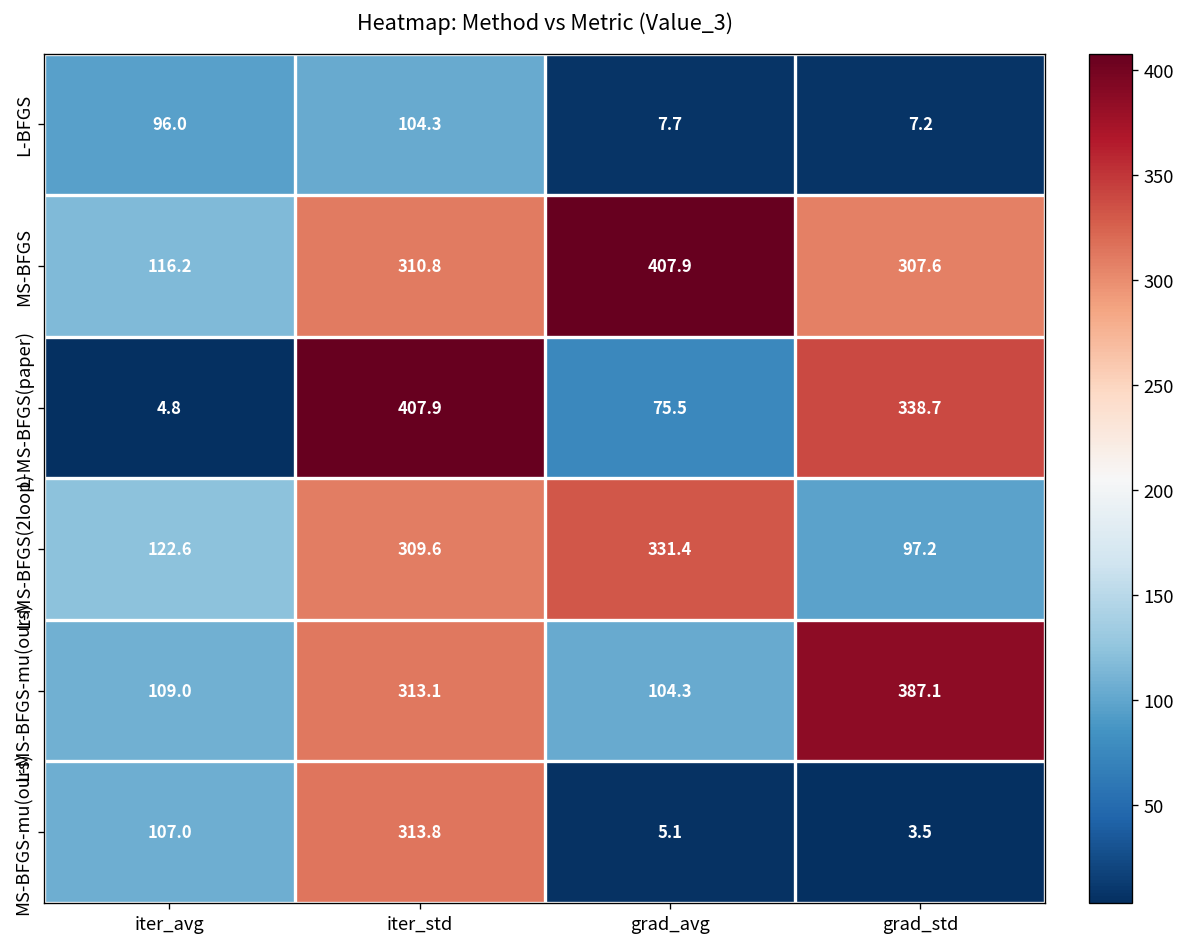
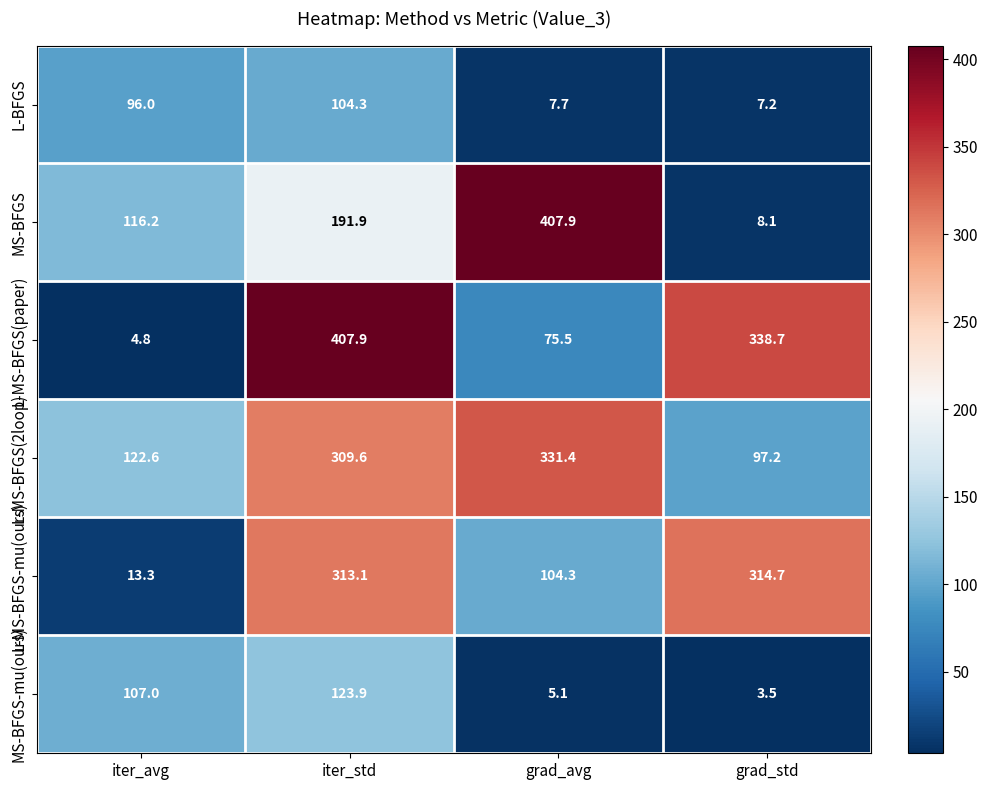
  {
    "L-BFGS": {
      "iter_avg": 96.0,
      "iter_std": 104.3,
      "grad_avg": 7.7,
      "grad_std": 7.2
    },
    "MS-BFGS": {
      "iter_avg": 116.2,
-     "iter_std": 310.8,
+     "iter_std": 191.9,
      "grad_avg": 407.9,
-     "grad_std": 307.6
+     "grad_std": 8.1
    },
    "L-MS-BFGS(paper)": {
      "iter_avg": 4.8,
      "iter_std": 407.9,
      "grad_avg": 75.5,
      "grad_std": 338.7
    },
    "L-MS-BFGS(2loop)": {
      "iter_avg": 122.6,
      "iter_std": 309.6,
      "grad_avg": 331.4,
      "grad_std": 97.2
    },
    "L-MS-BFGS-mu(ours)": {
-     "iter_avg": 109.0,
+     "iter_avg": 13.3,
      "iter_std": 313.1,
      "grad_avg": 104.3,
-     "grad_std": 387.1
+     "grad_std": 314.7
    },
    "MS-BFGS-mu(ours)": {
      "iter_avg": 107.0,
-     "iter_std": 313.8,
+     "iter_std": 123.9,
      "grad_avg": 5.1,
      "grad_std": 3.5
    }
  }
